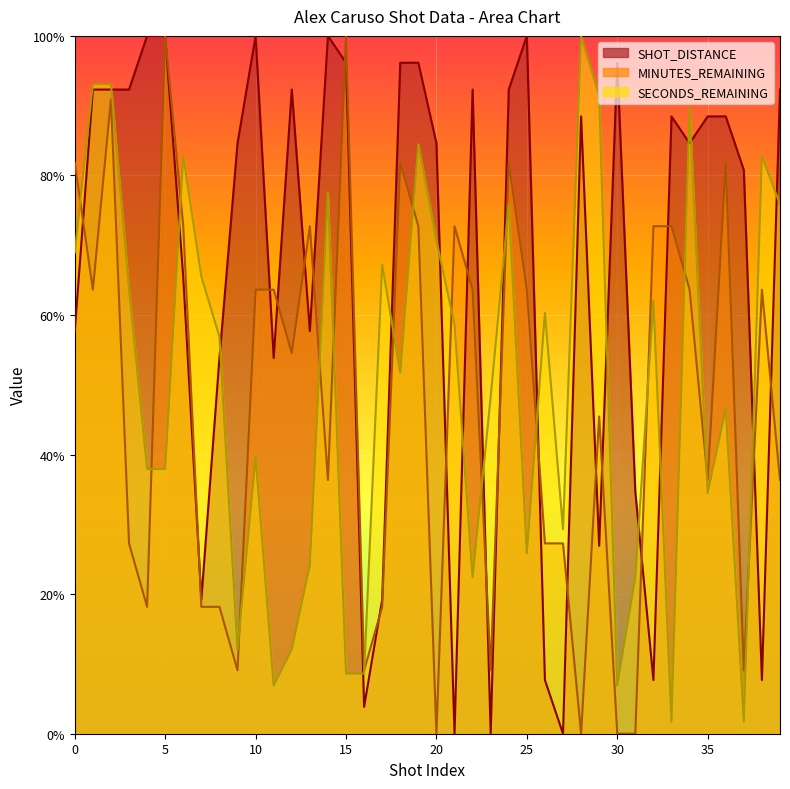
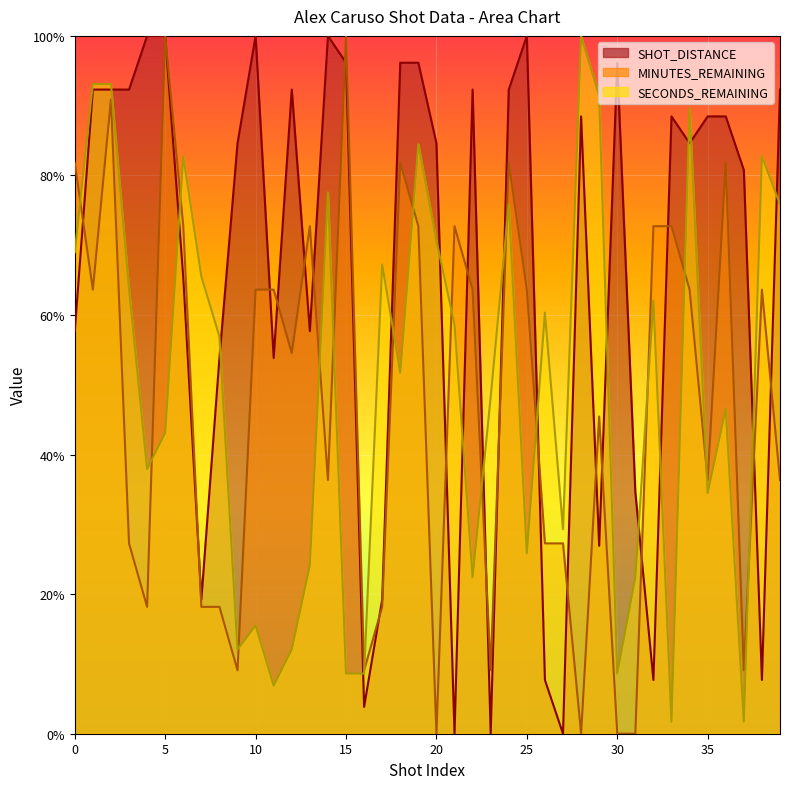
  {
    "SHOT_DISTANCE": {
      "0": "58%",
      "10": "100%",
      "15": "96%",
      "20": "85%",
      "25": "100%",
      "35": "88%"
    },
    "MINUTES_REMAINING": {
      "0": "82%",
      "10": "64%",
      "15": "100%",
      "20": "0%",
      "25": "64%",
      "30": "0%",
      "35": "36%"
    },
    "SECONDS_REMAINING": {
      "0": "69%",
-     "5": "38%",
-     "10": "40%",
+     "5": "43%",
+     "10": "16%",
      "15": "9%",
      "20": "71%",
      "25": "26%",
-     "30": "7%",
+     "30": "9%",
      "35": "34%"
    }
  }
